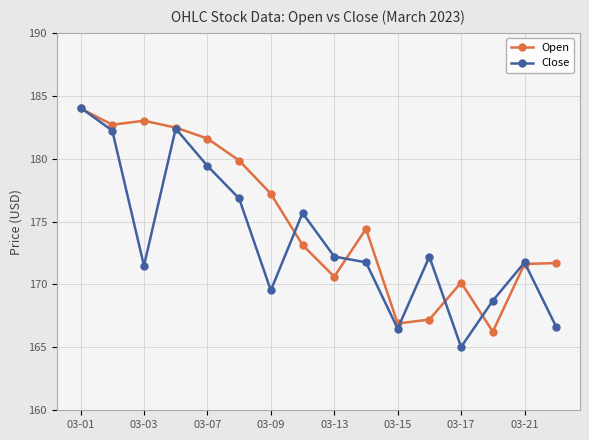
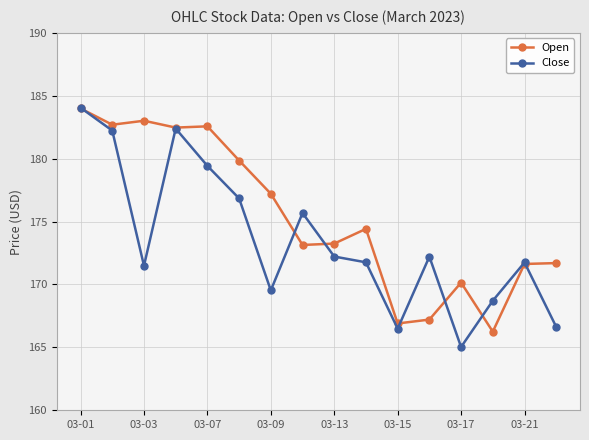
  {
    "Open": {
      "03-03": 183.0,
-     "03-07": 181.6,
+     "03-07": 182.6,
      "03-09": 177.2,
-     "03-13": 170.6,
+     "03-13": 173.3,
      "03-15": 166.9,
      "03-17": 170.2
    },
    "Close": {
      "03-03": 171.5,
      "03-07": 179.4,
      "03-09": 169.5,
      "03-13": 172.2,
      "03-15": 166.5,
      "03-17": 165.0
    }
  }
